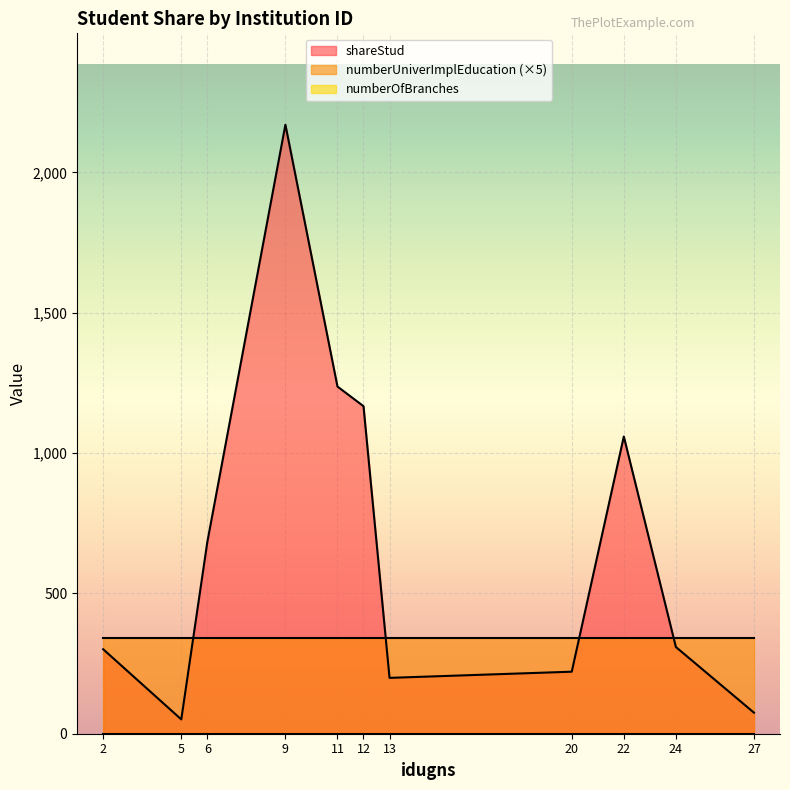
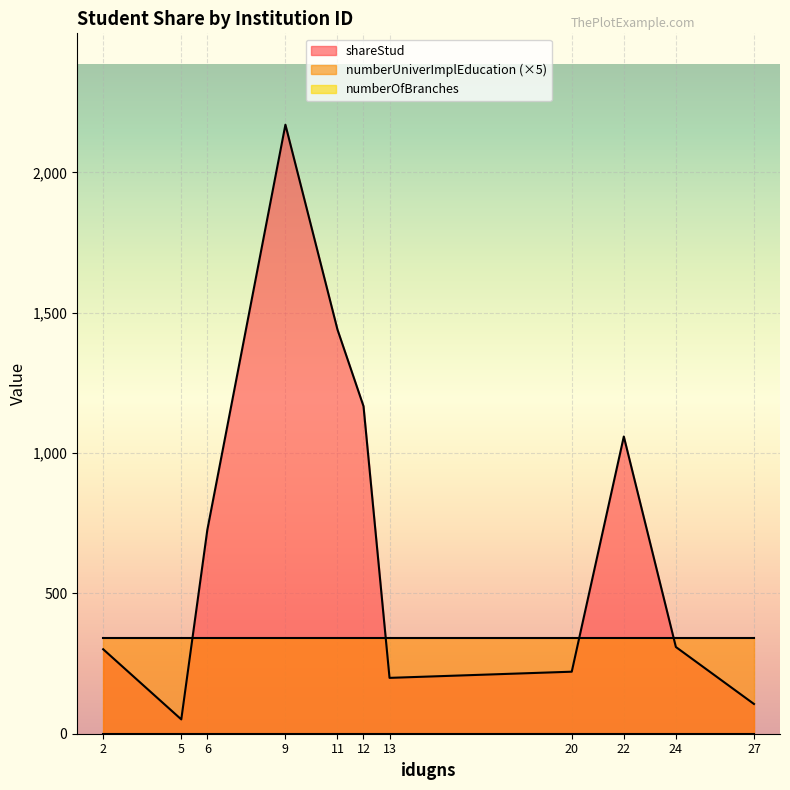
  {
    "shareStud": {
      "2": "300",
      "5": "50",
-     "6": "680",
+     "6": "730",
      "9": "2,170",
-     "11": "1,240",
+     "11": "1,440",
      "12": "1,170",
      "13": "200",
      "20": "220",
      "22": "1,060",
      "24": "310",
-     "27": "80"
+     "27": "110"
    },
    "numberUniverImplEducation (×5)": {
      "2": "340",
      "5": "340",
      "6": "340",
      "9": "340",
      "11": "340",
      "12": "340",
      "13": "340",
      "20": "340",
      "22": "340",
      "24": "340",
      "27": "340"
    },
    "numberOfBranches": {
      "2": "0",
      "5": "0",
      "6": "0",
      "9": "0",
      "11": "0",
      "12": "0",
      "13": "0",
      "20": "0",
      "22": "0",
      "24": "0",
      "27": "0"
    }
  }
